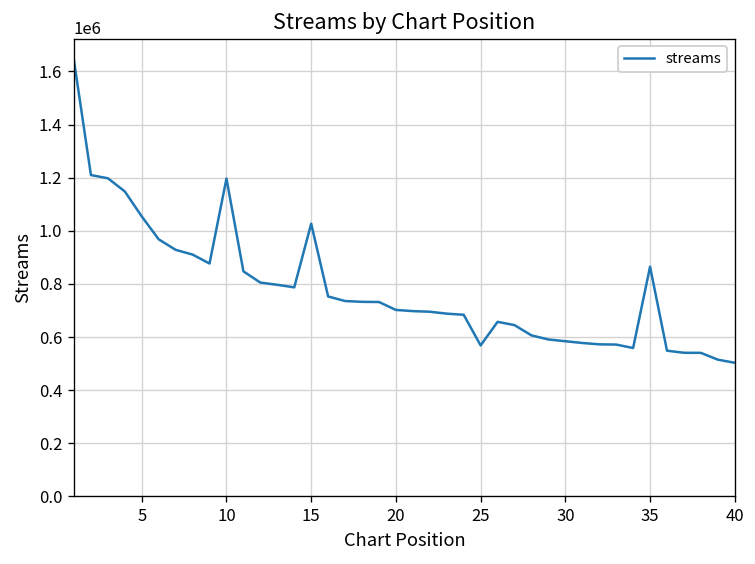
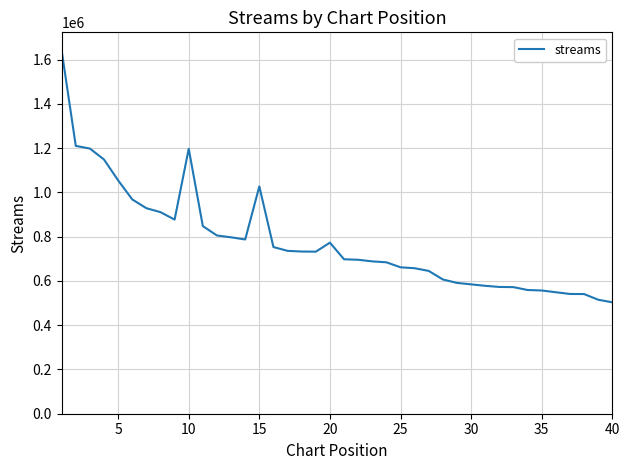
  {
    "5": 1050000,
    "10": 1200000,
    "15": 1030000,
-   "20": 700000,
-   "25": 570000,
+   "20": 770000,
+   "25": 660000,
    "30": 580000,
-   "35": 870000,
+   "35": 560000,
    "40": 500000
  }
